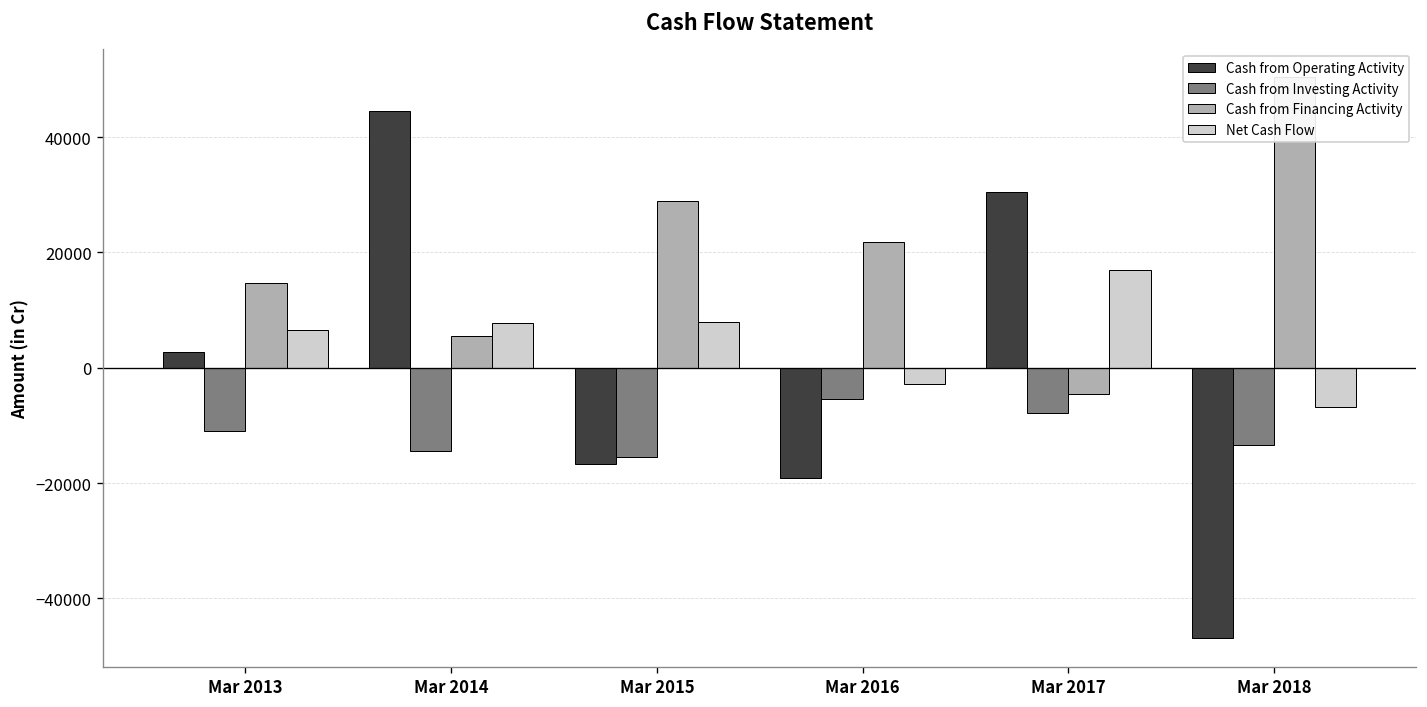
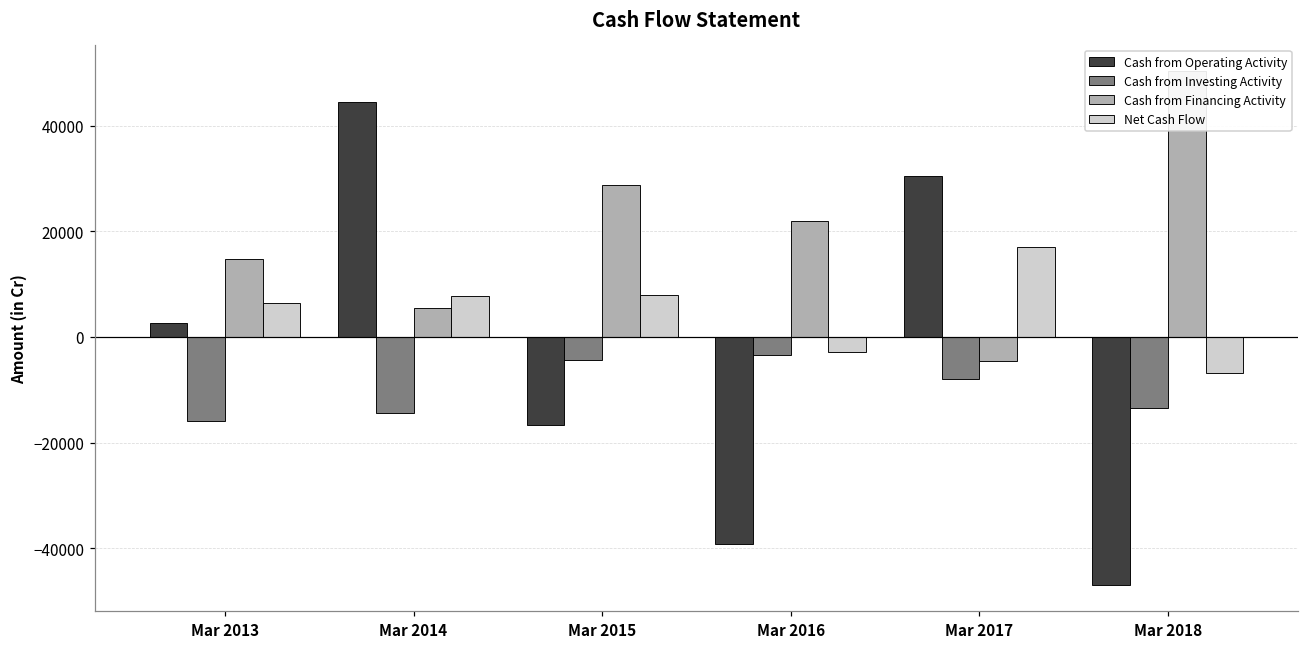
  {
    "Cash from Operating Activity": {
      "Mar 2013": 3000,
      "Mar 2014": 45000,
      "Mar 2015": -17000,
-     "Mar 2016": -19000,
+     "Mar 2016": -39000,
      "Mar 2017": 30000,
      "Mar 2018": -47000
    },
    "Cash from Investing Activity": {
-     "Mar 2013": -11000,
+     "Mar 2013": -16000,
      "Mar 2014": -14000,
-     "Mar 2015": -16000,
-     "Mar 2016": -5000,
+     "Mar 2015": -4000,
+     "Mar 2016": -3000,
      "Mar 2017": -8000,
      "Mar 2018": -13000
    }
  }
